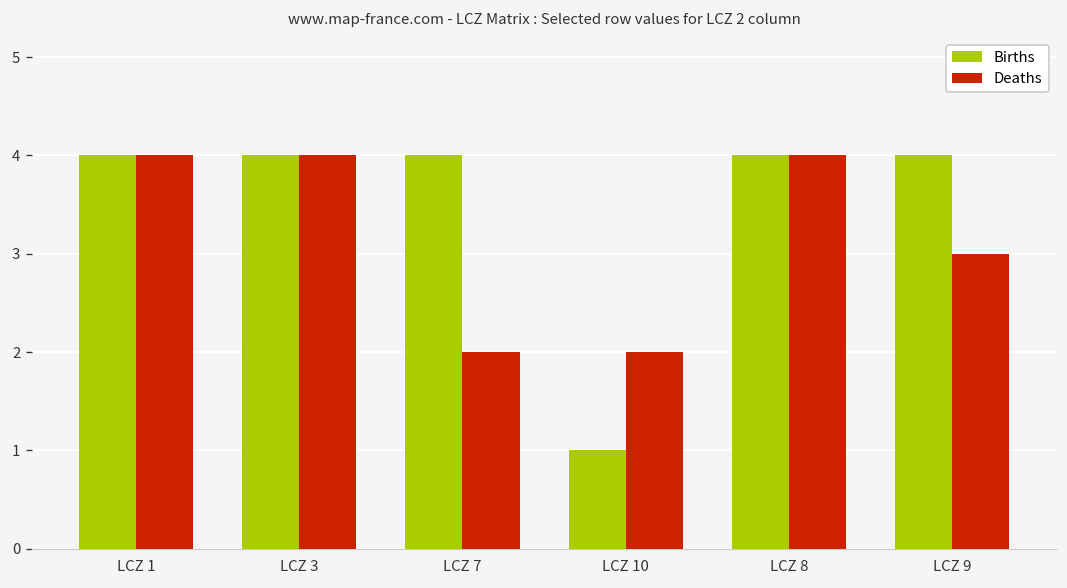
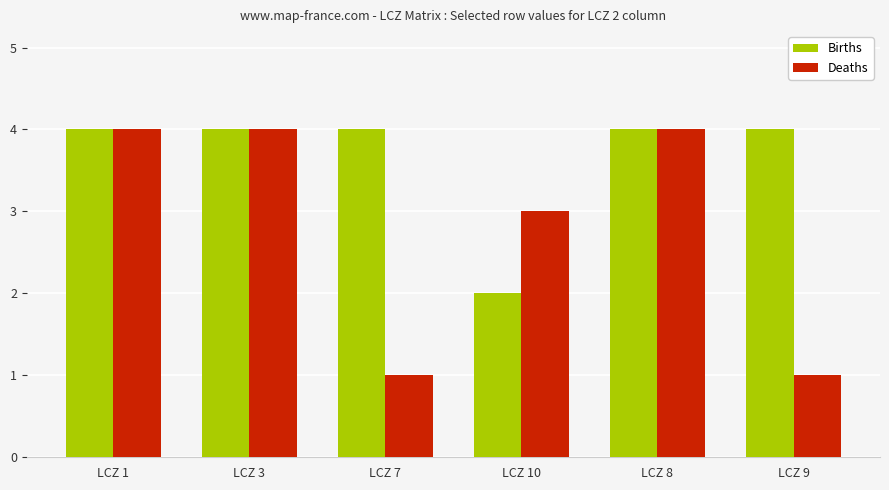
  {
    "Births": {
      "LCZ 1": 4,
      "LCZ 3": 4,
      "LCZ 7": 4,
-     "LCZ 10": 1,
+     "LCZ 10": 2,
      "LCZ 8": 4,
      "LCZ 9": 4
    },
    "Deaths": {
      "LCZ 1": 4,
      "LCZ 3": 4,
-     "LCZ 7": 2,
-     "LCZ 10": 2,
+     "LCZ 7": 1,
+     "LCZ 10": 3,
      "LCZ 8": 4,
-     "LCZ 9": 3
+     "LCZ 9": 1
    }
  }
